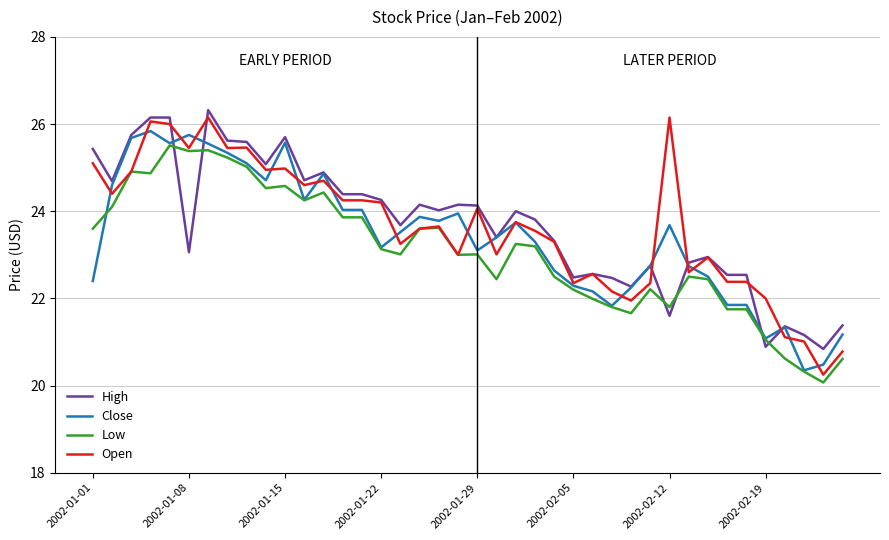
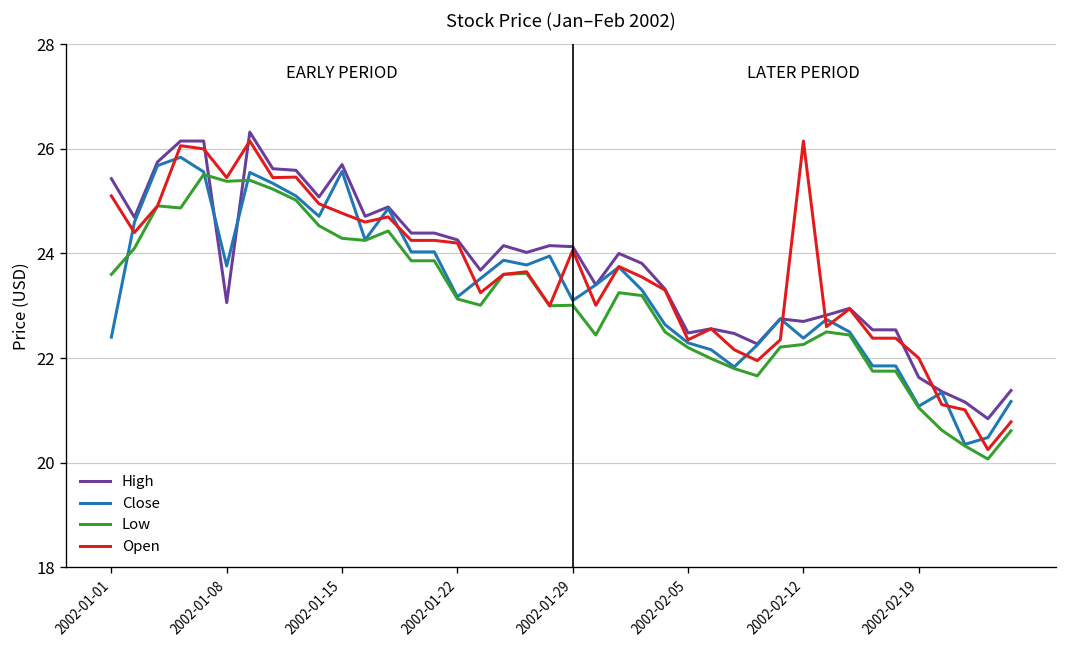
  {
    "High": {
      "2002-01-01": 25.4,
      "2002-01-08": 23.1,
      "2002-01-15": 25.7,
      "2002-01-22": 24.3,
      "2002-01-29": 24.1,
      "2002-02-05": 22.5,
-     "2002-02-12": 21.6,
-     "2002-02-19": 20.9
+     "2002-02-12": 22.7,
+     "2002-02-19": 21.6
    },
    "Close": {
      "2002-01-01": 22.4,
-     "2002-01-08": 25.8,
+     "2002-01-08": 23.8,
      "2002-01-15": 25.6,
      "2002-01-29": 23.1,
      "2002-02-05": 22.3,
-     "2002-02-12": 23.7
+     "2002-02-12": 22.4
    },
    "Low": {
      "2002-01-01": 23.6,
      "2002-01-08": 25.4,
-     "2002-01-15": 24.6,
+     "2002-01-15": 24.3,
      "2002-01-29": 23.0,
      "2002-02-05": 22.2,
-     "2002-02-12": 21.8
+     "2002-02-12": 22.3
    },
    "Open": {
      "2002-01-01": 25.1,
      "2002-01-08": 25.5,
-     "2002-01-15": 25.0,
+     "2002-01-15": 24.8,
      "2002-01-22": 24.2,
      "2002-01-29": 24.1,
      "2002-02-05": 22.4,
      "2002-02-12": 26.2,
      "2002-02-19": 22.0
    }
  }
